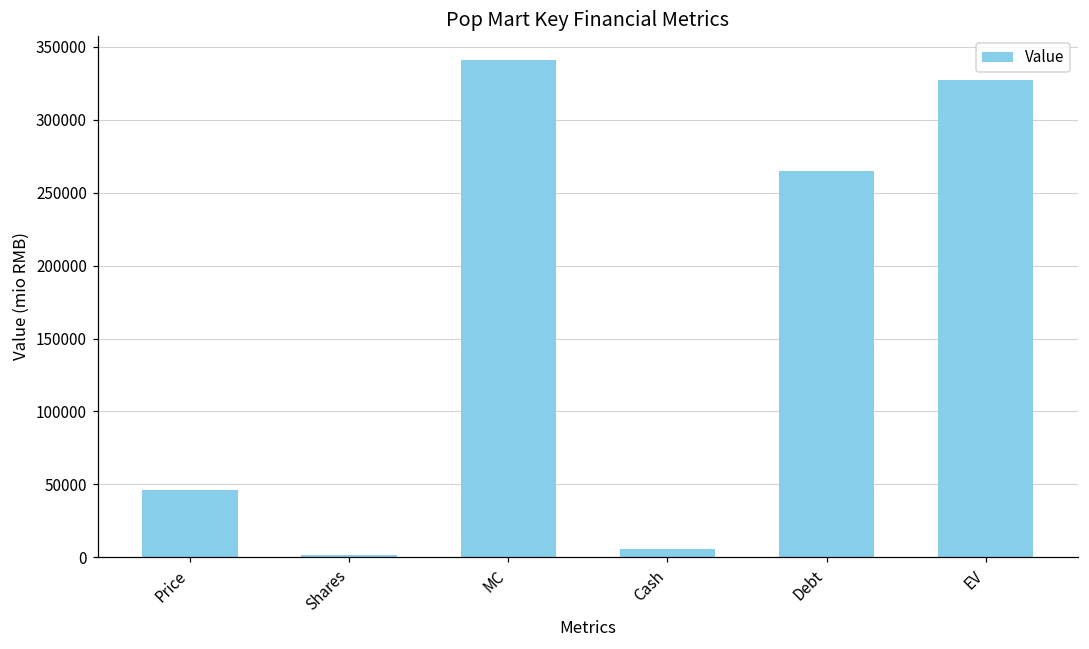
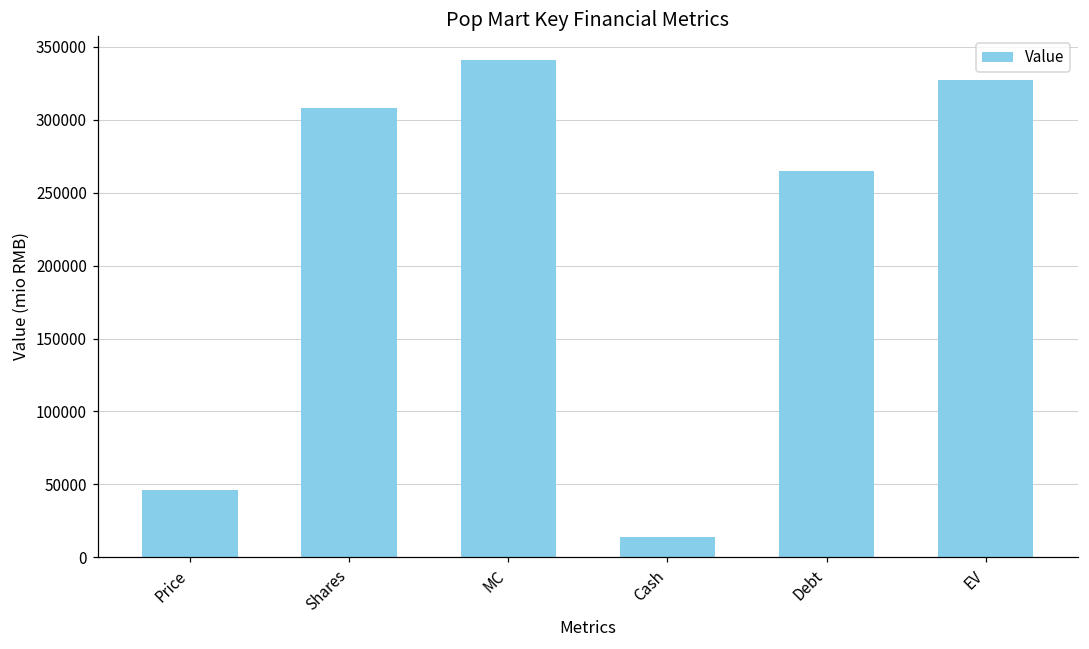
  {
    "Price": 46000,
-   "Shares": 1000,
+   "Shares": 308000,
    "MC": 341000,
-   "Cash": 6000,
+   "Cash": 14000,
    "Debt": 265000,
    "EV": 327000
  }
